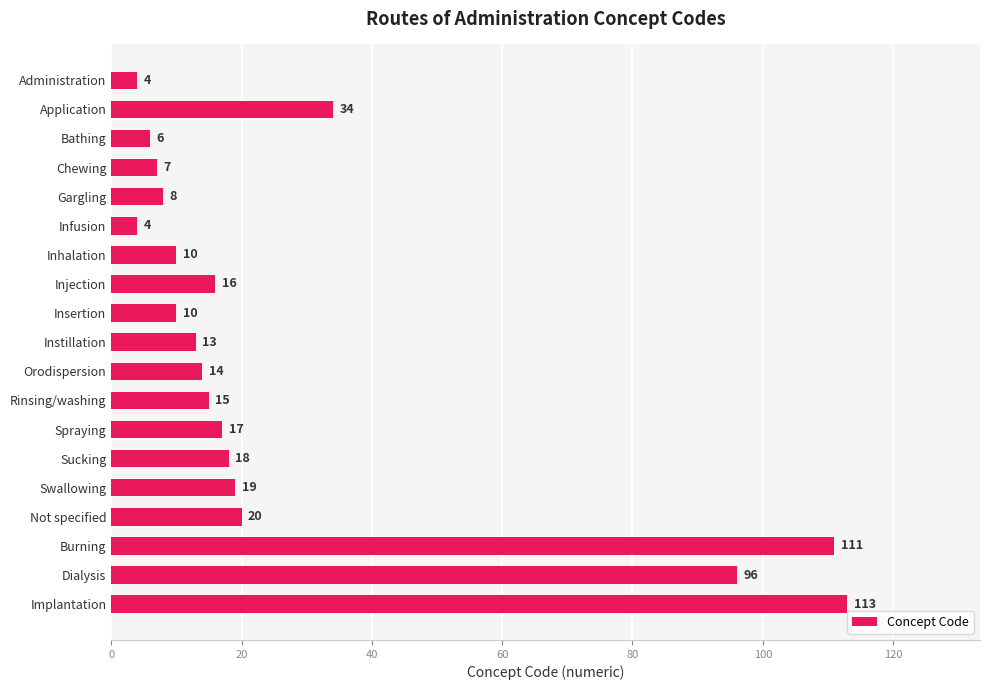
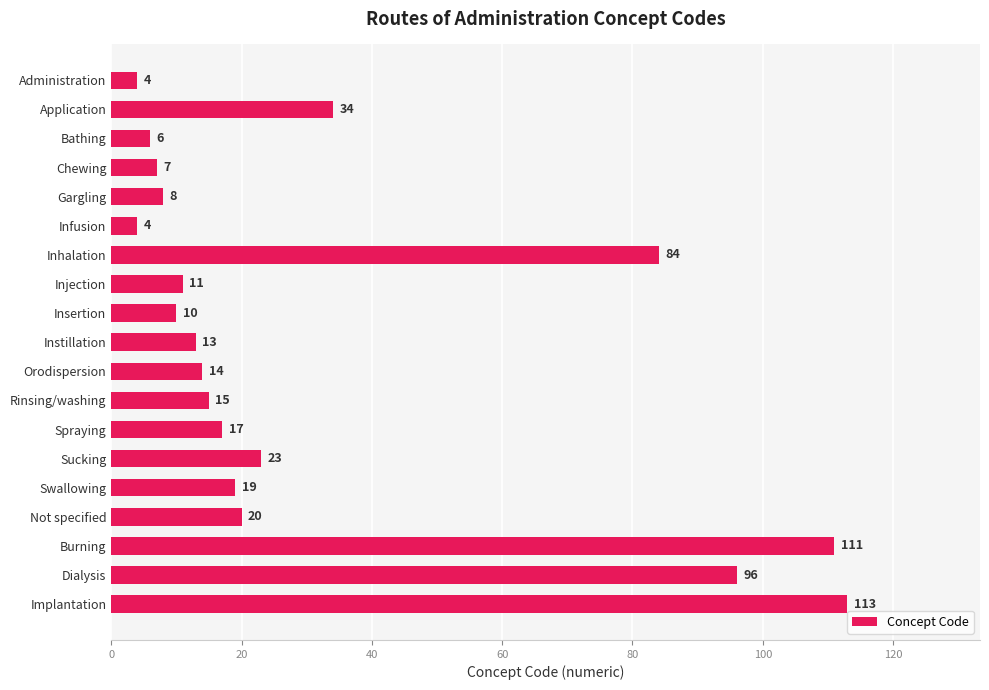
  {
    "Administration": 4,
    "Application": 34,
    "Bathing": 6,
    "Chewing": 7,
    "Gargling": 8,
    "Infusion": 4,
-   "Inhalation": 10,
-   "Injection": 16,
+   "Inhalation": 84,
+   "Injection": 11,
    "Insertion": 10,
    "Instillation": 13,
    "Orodispersion": 14,
    "Rinsing/washing": 15,
    "Spraying": 17,
-   "Sucking": 18,
+   "Sucking": 23,
    "Swallowing": 19,
    "Not specified": 20,
    "Burning": 111,
    "Dialysis": 96,
    "Implantation": 113
  }
